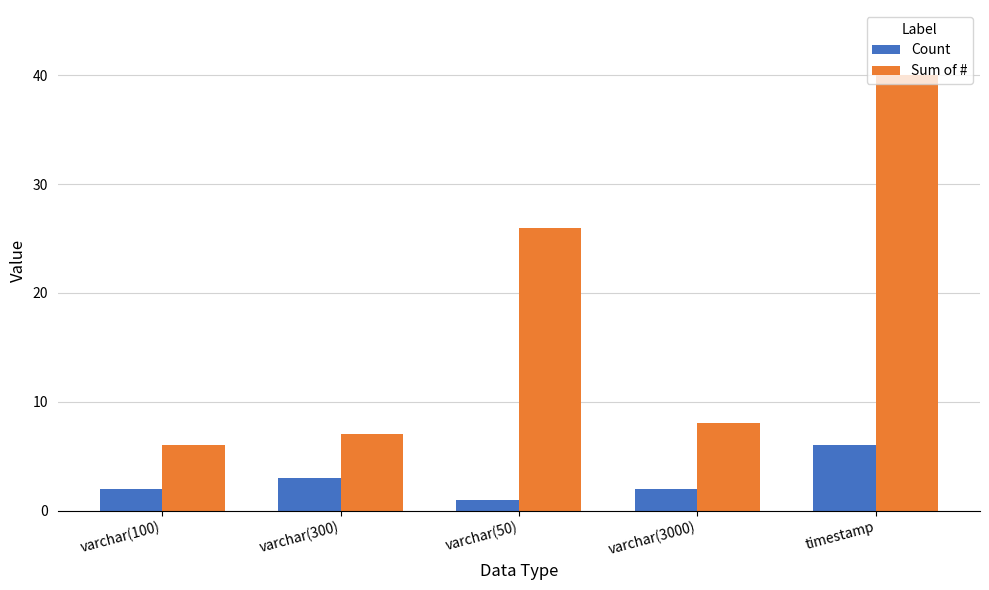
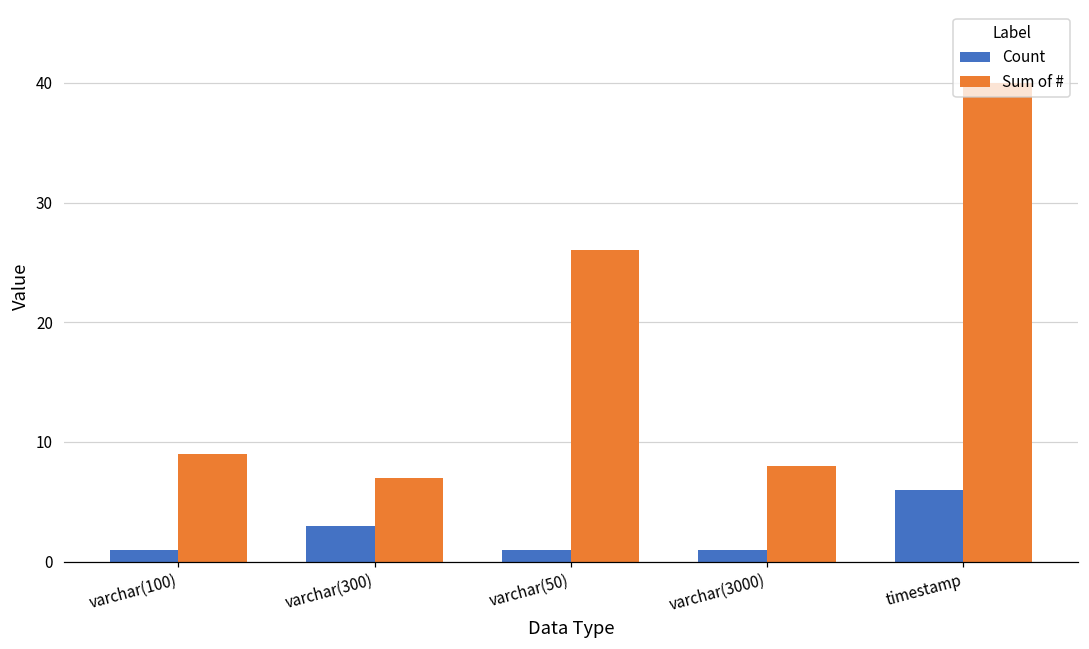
  {
    "Count": {
-     "varchar(100)": 2,
+     "varchar(100)": 1,
      "varchar(300)": 3,
      "varchar(50)": 1,
-     "varchar(3000)": 2,
+     "varchar(3000)": 1,
      "timestamp": 6
    },
    "Sum of #": {
-     "varchar(100)": 6,
+     "varchar(100)": 9,
      "varchar(300)": 7,
      "varchar(50)": 26,
      "varchar(3000)": 8
    }
  }
